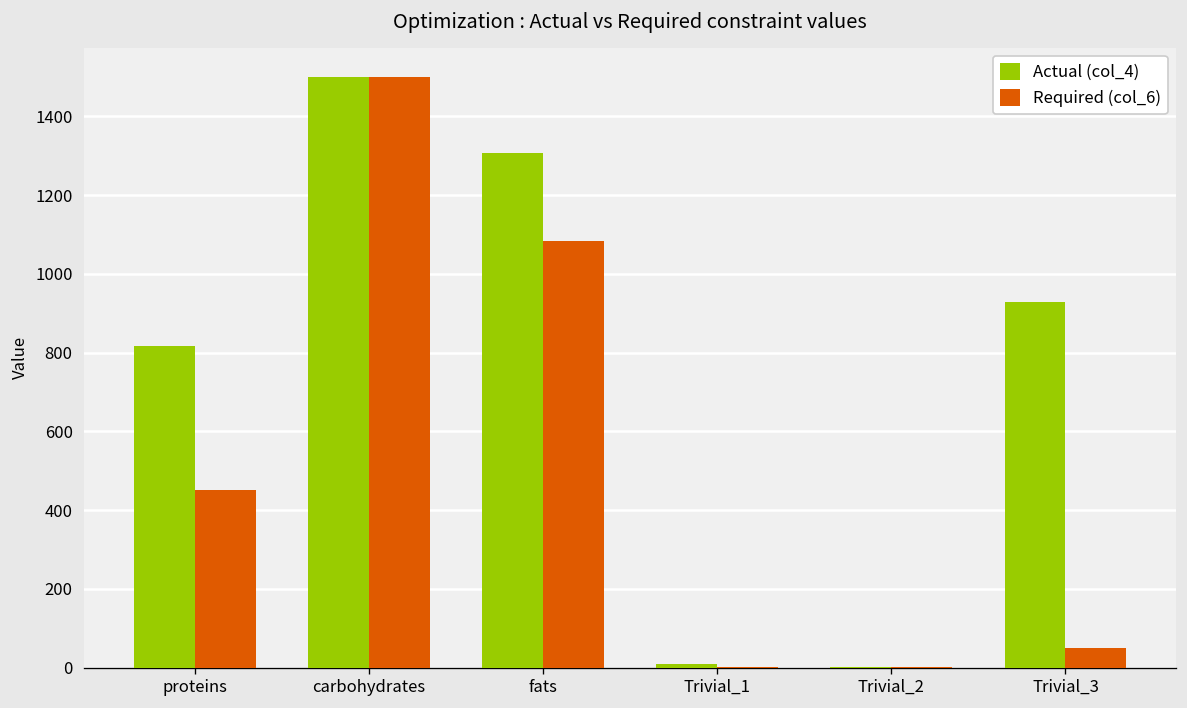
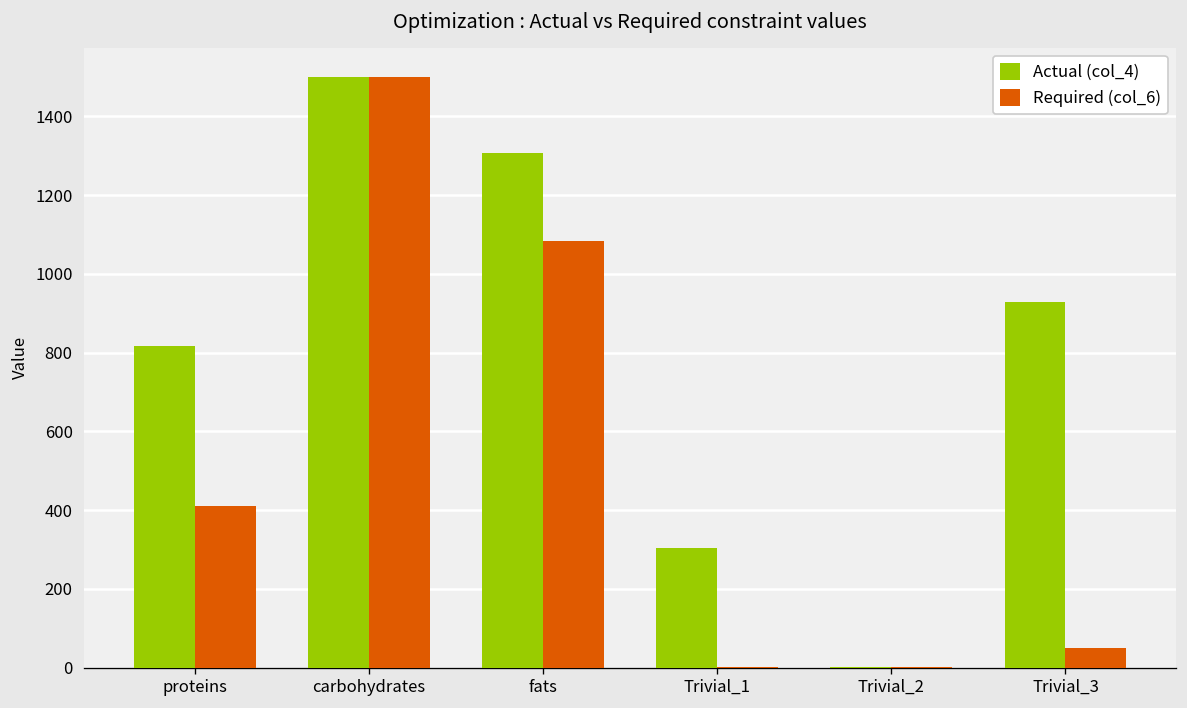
  {
    "Actual (col_4)": {
      "proteins": 820,
      "carbohydrates": 1500,
      "fats": 1310,
-     "Trivial_1": 10,
+     "Trivial_1": 300,
      "Trivial_3": 930
    },
    "Required (col_6)": {
-     "proteins": 450,
+     "proteins": 410,
      "carbohydrates": 1500,
      "fats": 1080,
      "Trivial_3": 50
    }
  }
